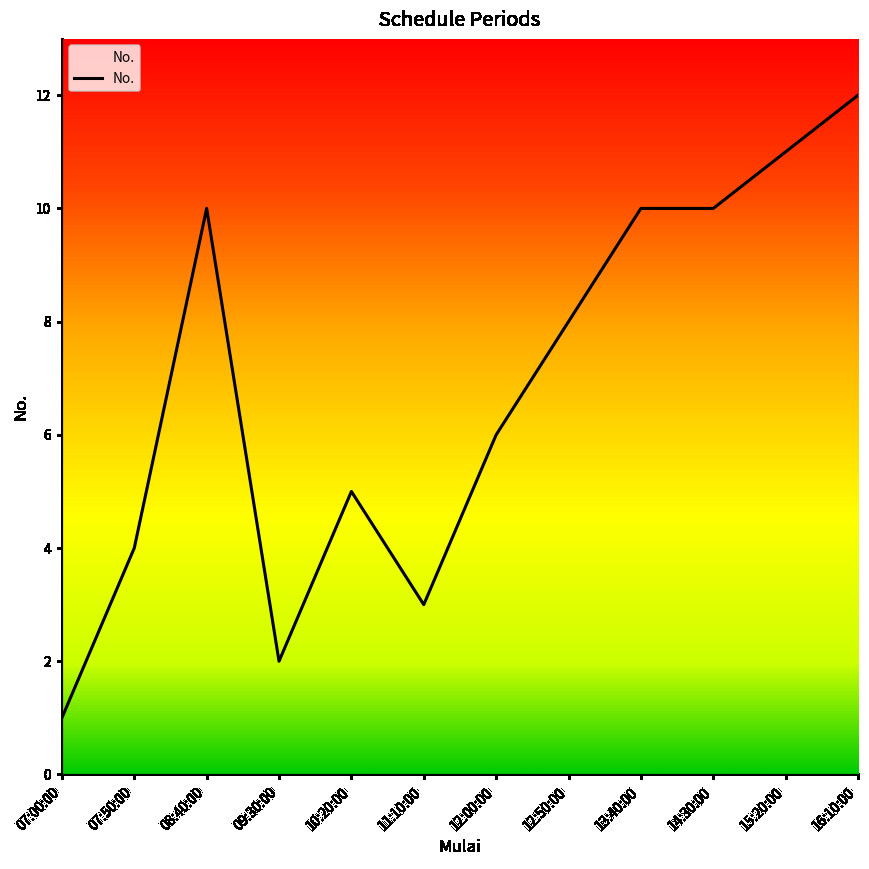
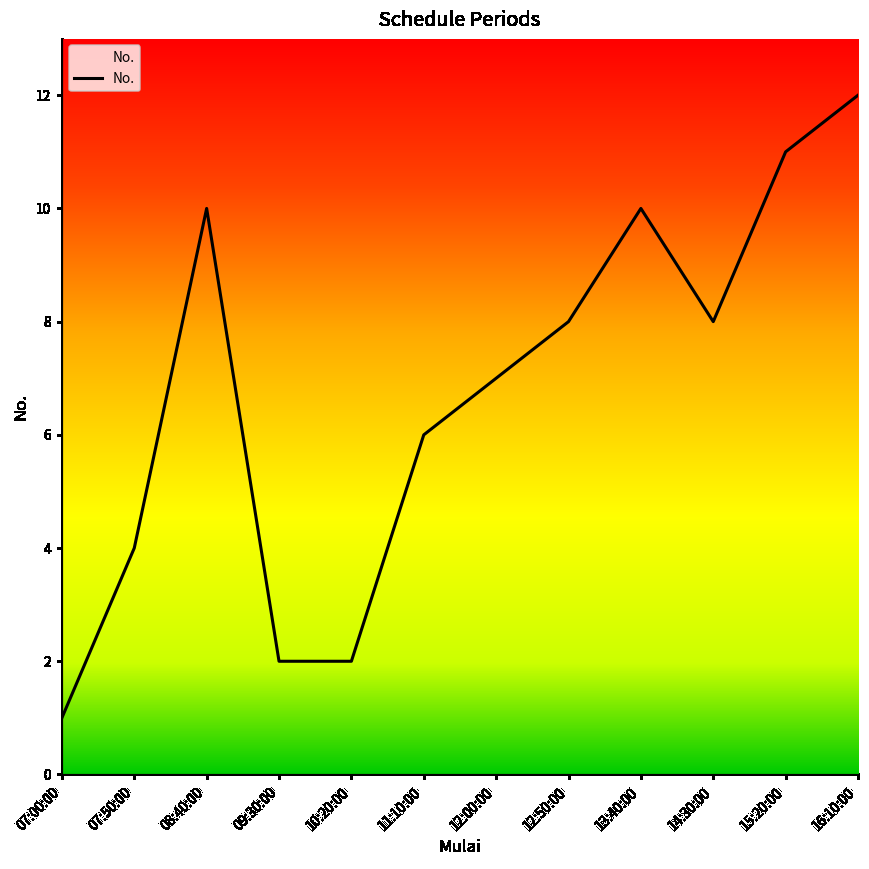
  {
    "07:00:00": 1,
    "07:50:00": 4,
    "08:40:00": 10,
    "09:30:00": 2,
-   "10:20:00": 5,
-   "11:10:00": 3,
-   "12:00:00": 6,
+   "10:20:00": 2,
+   "11:10:00": 6,
+   "12:00:00": 7,
    "12:50:00": 8,
    "13:40:00": 10,
-   "14:30:00": 10,
+   "14:30:00": 8,
    "15:20:00": 11,
    "16:10:00": 12
  }
